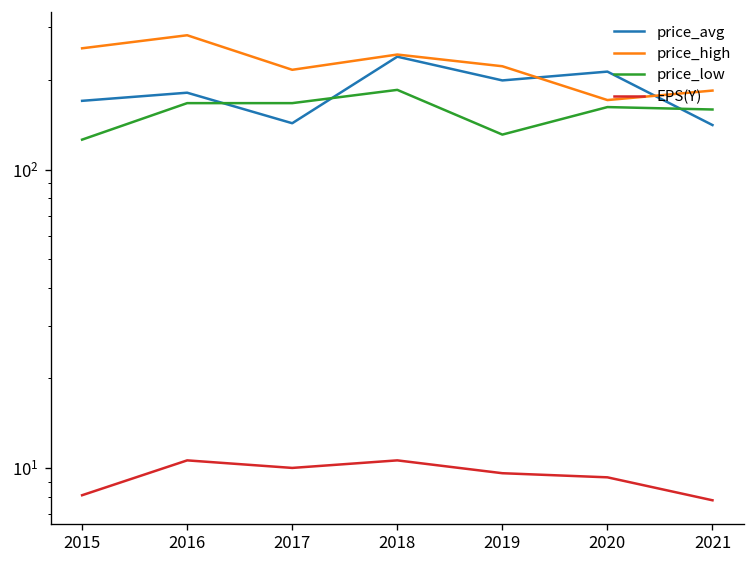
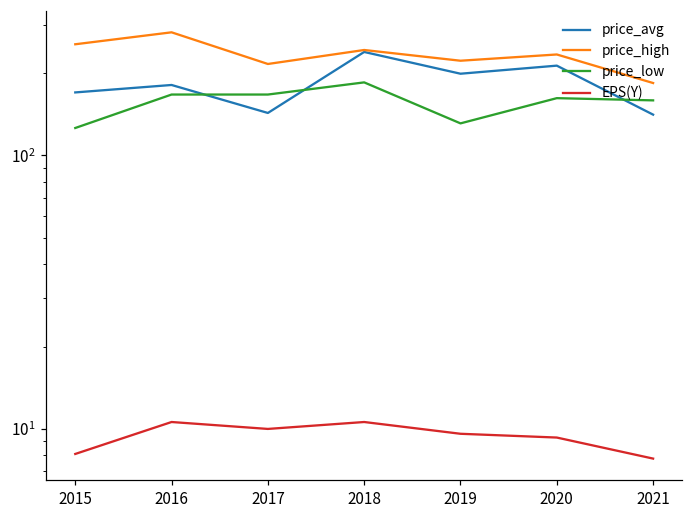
  {
    "price_avg": {
      "2015": 170,
      "2016": 180,
      "2017": 140,
      "2019": 200,
      "2020": 210,
      "2021": 140
    },
    "price_high": {
      "2015": 260,
      "2016": 280,
      "2017": 220,
      "2019": 220,
-     "2020": 170,
+     "2020": 230,
      "2021": 180
    },
    "price_low": {
      "2015": 130,
      "2016": 170,
      "2017": 170,
      "2018": 190,
      "2019": 130,
      "2020": 160,
      "2021": 160
    },
    "EPS(Y)": {
      "2015": 8,
      "2016": 10.6,
      "2017": 10,
      "2018": 10.6,
      "2019": 9.6,
      "2020": 9.3,
      "2021": 7.8
    }
  }
